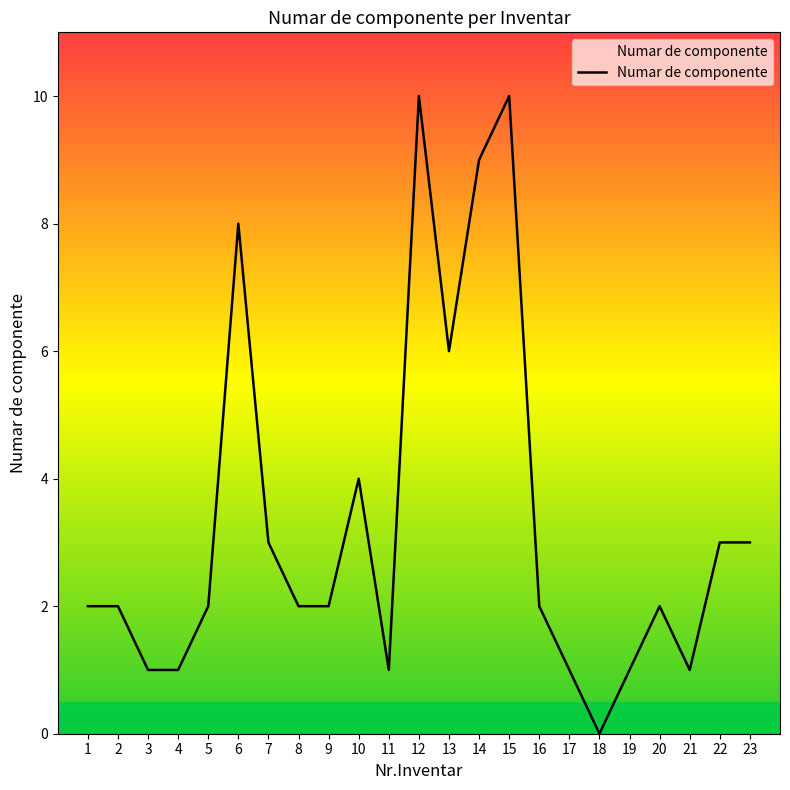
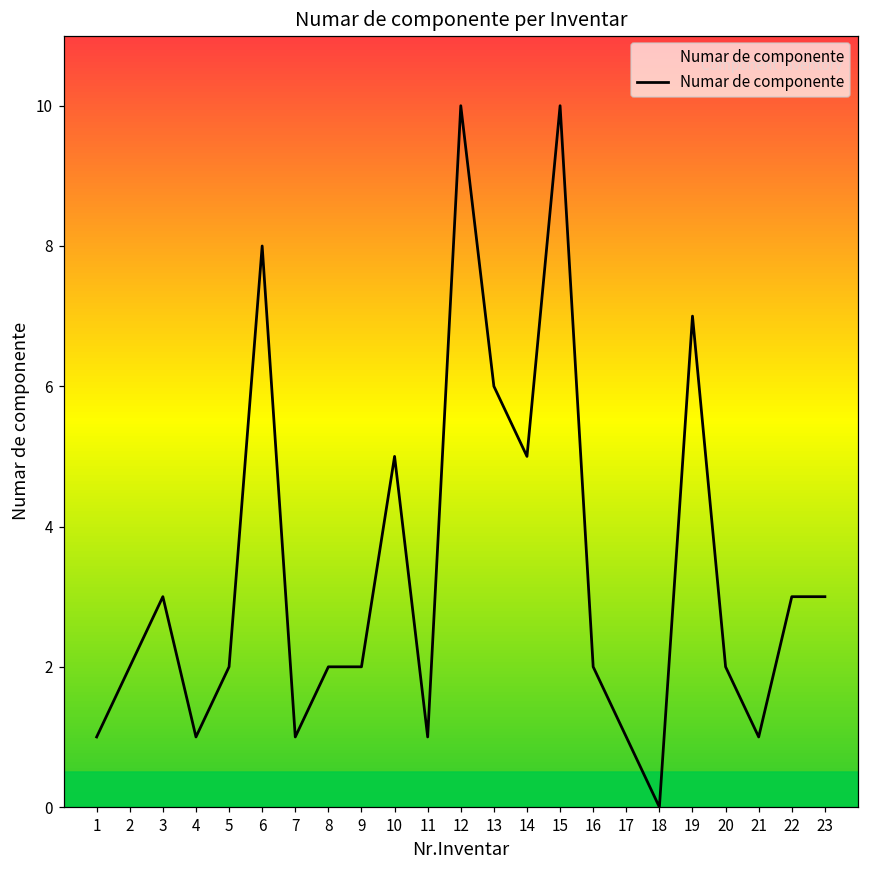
  {
-   "1": 2,
+   "1": 1,
    "2": 2,
-   "3": 1,
+   "3": 3,
    "4": 1,
    "5": 2,
    "6": 8,
-   "7": 3,
+   "7": 1,
    "8": 2,
    "9": 2,
-   "10": 4,
+   "10": 5,
    "11": 1,
    "12": 10,
    "13": 6,
-   "14": 9,
+   "14": 5,
    "15": 10,
    "16": 2,
    "17": 1,
-   "19": 1,
+   "19": 7,
    "20": 2,
    "21": 1,
    "22": 3,
    "23": 3
  }
